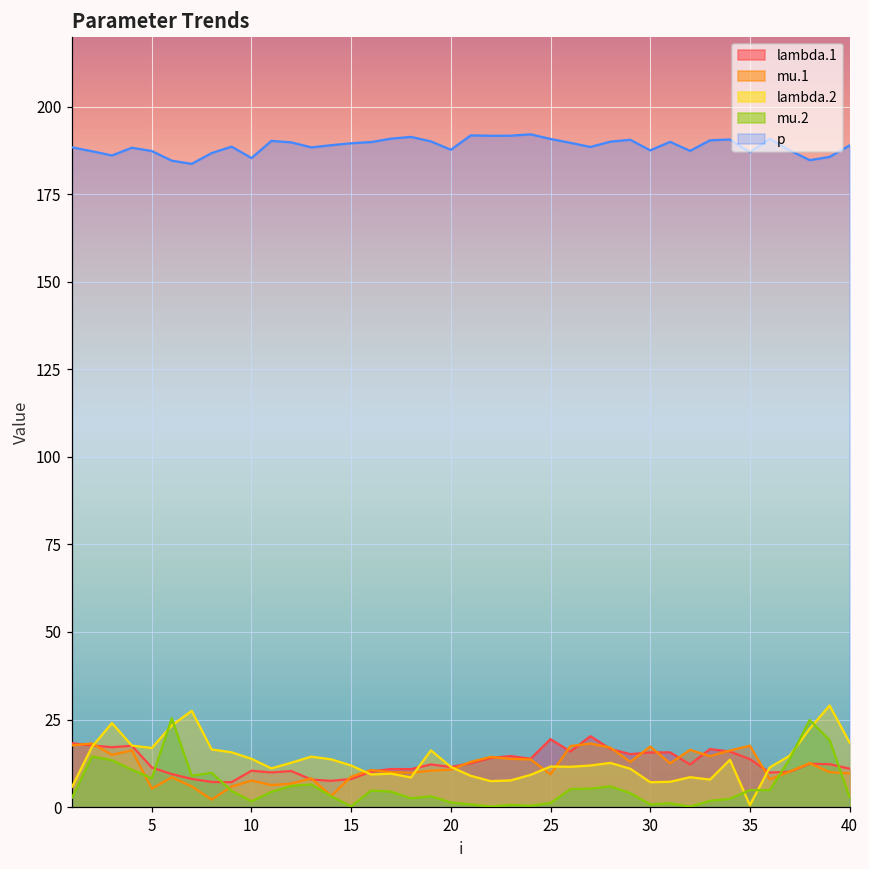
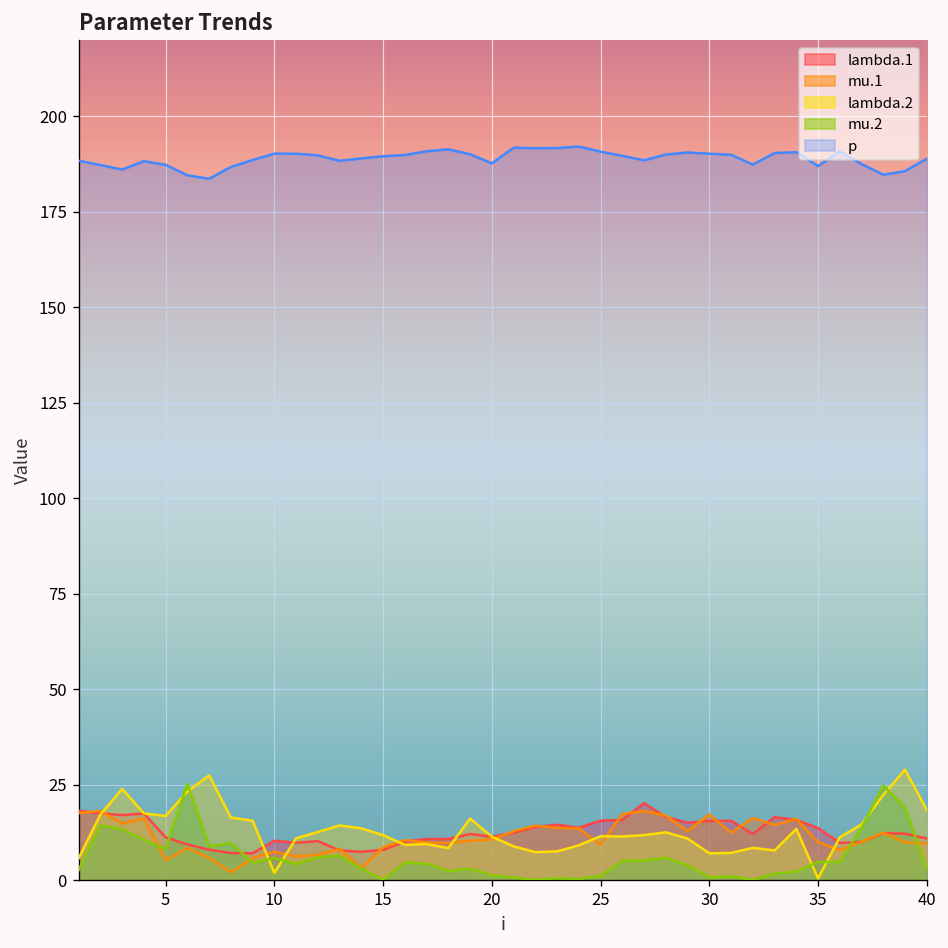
  {
    "lambda.1": {
      "5": 11,
      "10": 10,
-     "25": 19,
+     "25": 16,
      "30": 16,
      "35": 14,
      "40": 11
    },
    "mu.1": {
      "5": 5,
      "10": 8,
      "25": 9,
      "30": 17,
-     "35": 18,
+     "35": 10,
      "40": 10
    },
    "lambda.2": {
      "5": 17,
-     "10": 14,
+     "10": 2,
      "15": 12,
      "25": 12,
      "30": 7,
      "35": 1,
      "40": 18
    },
    "mu.2": {
      "5": 8,
-     "10": 2,
+     "10": 6,
      "15": 0,
      "20": 1,
      "25": 1,
      "30": 1,
      "35": 5,
      "40": 3
    },
    "p": {
      "5": 187,
-     "10": 185,
+     "10": 190,
      "15": 190,
      "20": 188,
      "25": 191,
-     "30": 188,
+     "30": 190,
      "40": 189
    }
  }
